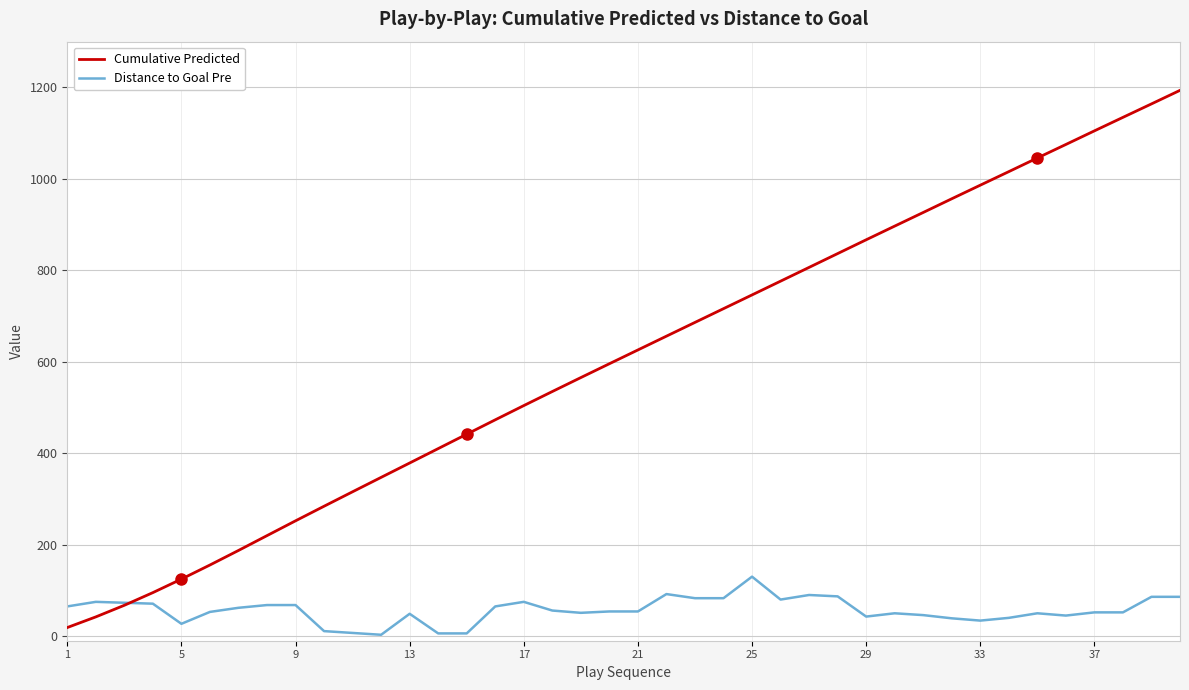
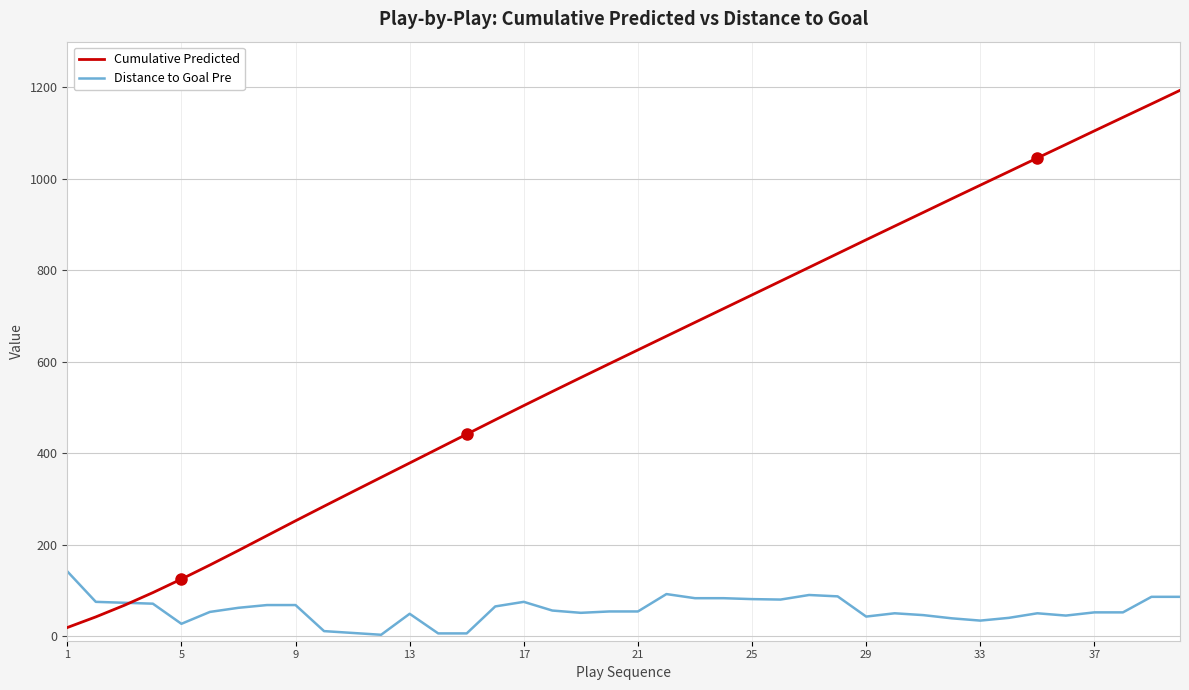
  {
    "Distance to Goal Pre": {
-     "1": 70,
+     "1": 140,
      "5": 30,
      "9": 70,
      "13": 50,
      "17": 80,
      "21": 50,
-     "25": 130,
+     "25": 80,
      "29": 40,
      "33": 30,
      "37": 50
    }
  }
